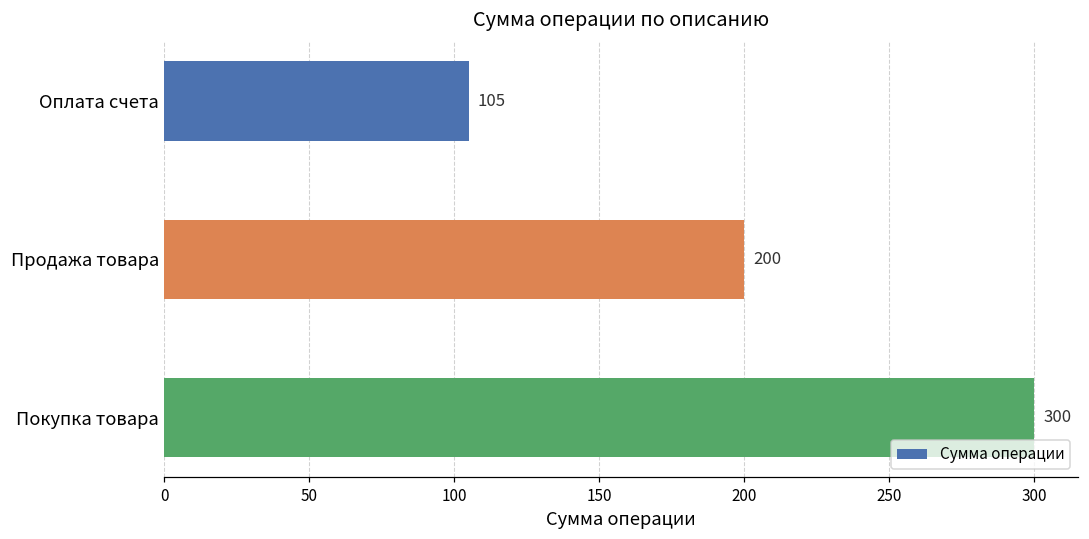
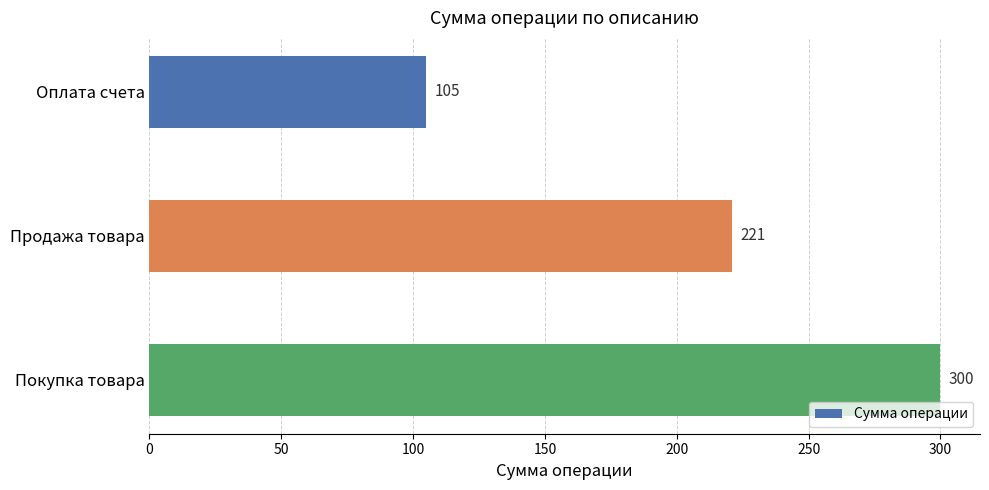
  {
    "Оплата счета": 105,
-   "Продажа товара": 200,
+   "Продажа товара": 221,
    "Покупка товара": 300
  }
